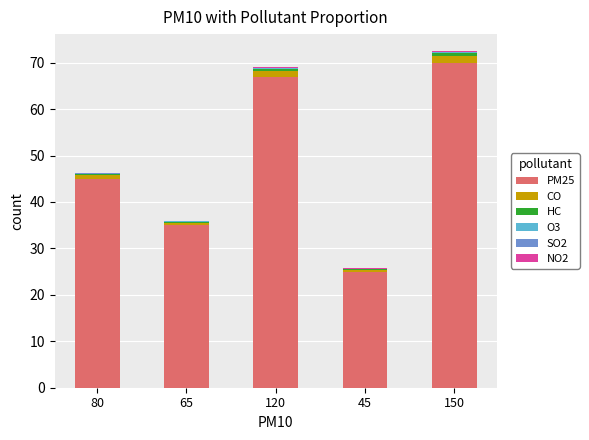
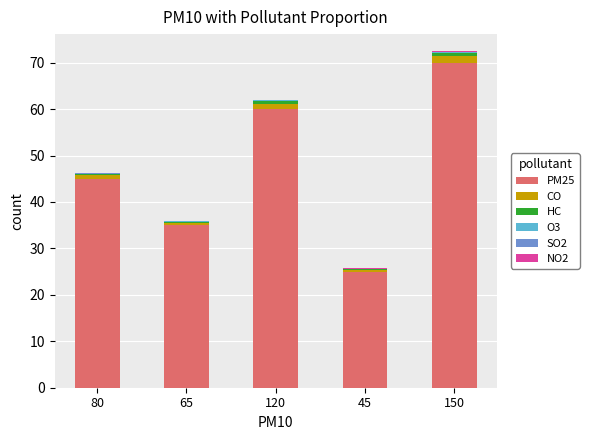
  {
    "PM25": {
      "80": 45,
      "65": 35,
-     "120": 67,
+     "120": 60,
      "45": 25,
      "150": 70
    },
    "CO": {
      "80": 1,
      "120": 1,
      "150": 2
    },
    "HC": {
      "150": 1
    }
  }
